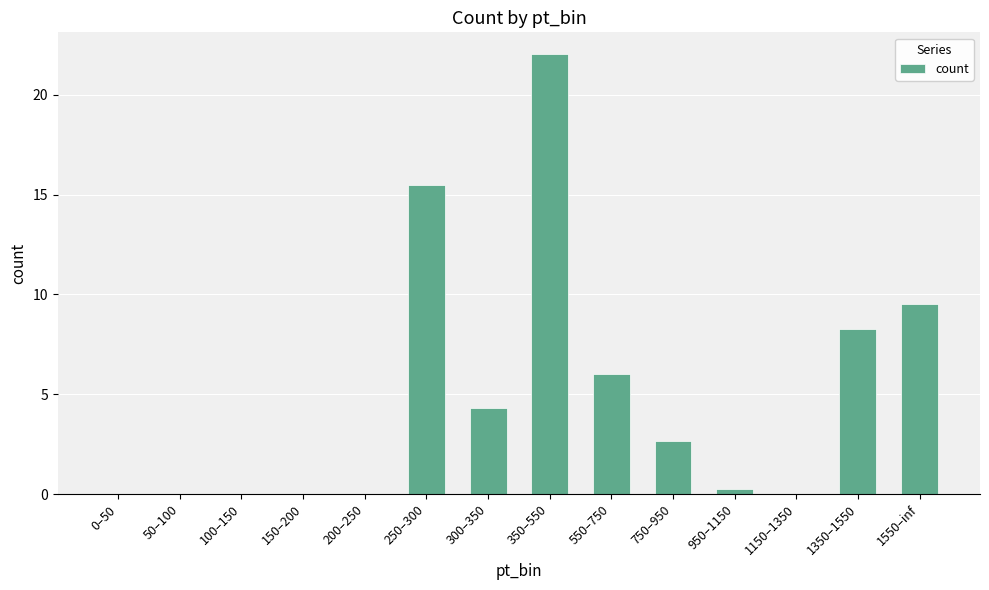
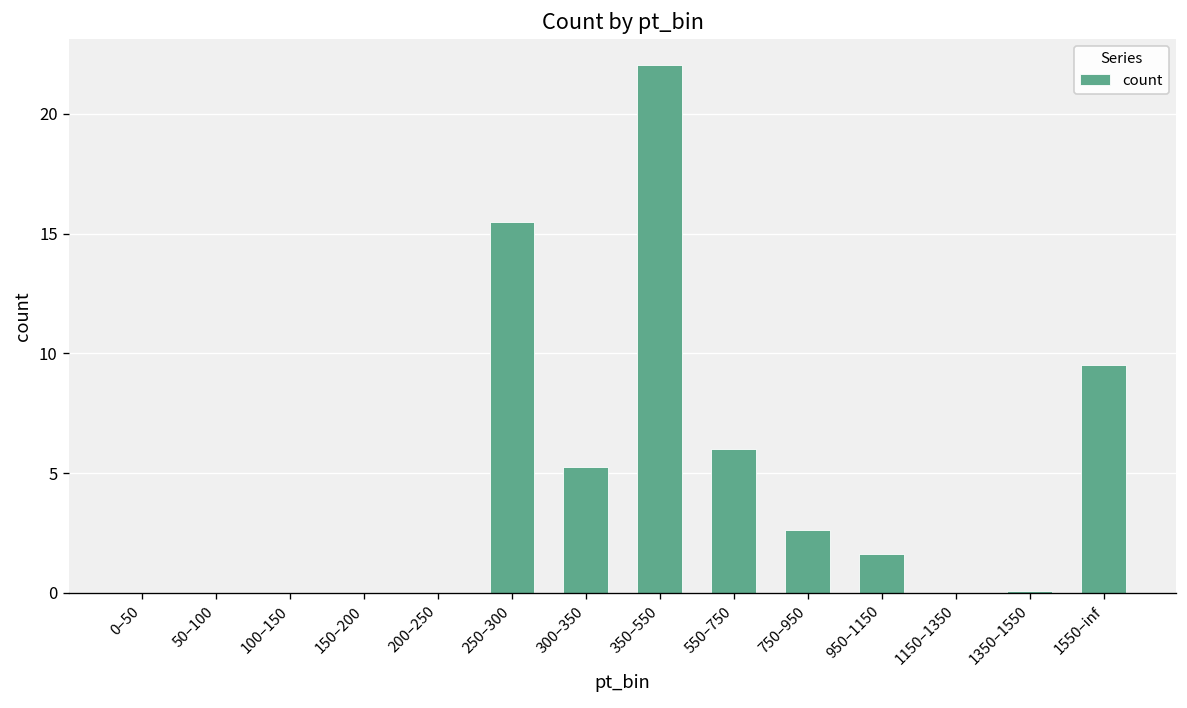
  {
    "0–50": 0.0,
    "50–100": 0.0,
    "100–150": 0.0,
    "150–200": 0.0,
    "200–250": 0.0,
    "250–300": 15.5,
-   "300–350": 4.3,
+   "300–350": 5.3,
    "350–550": 22.0,
    "550–750": 6.0,
    "750–950": 2.6,
-   "950–1150": 0.3,
+   "950–1150": 1.6,
    "1150–1350": 0.0,
-   "1350–1550": 8.2,
+   "1350–1550": 0.1,
    "1550–inf": 9.5
  }
